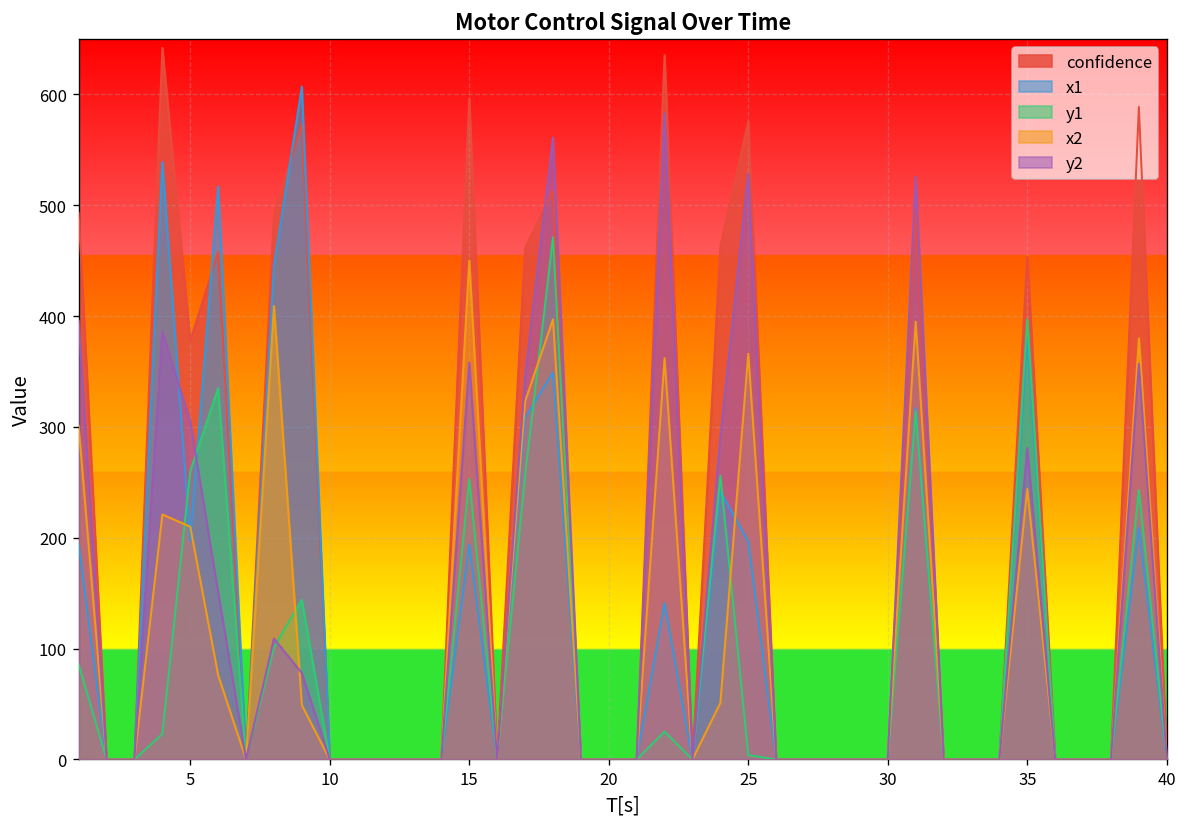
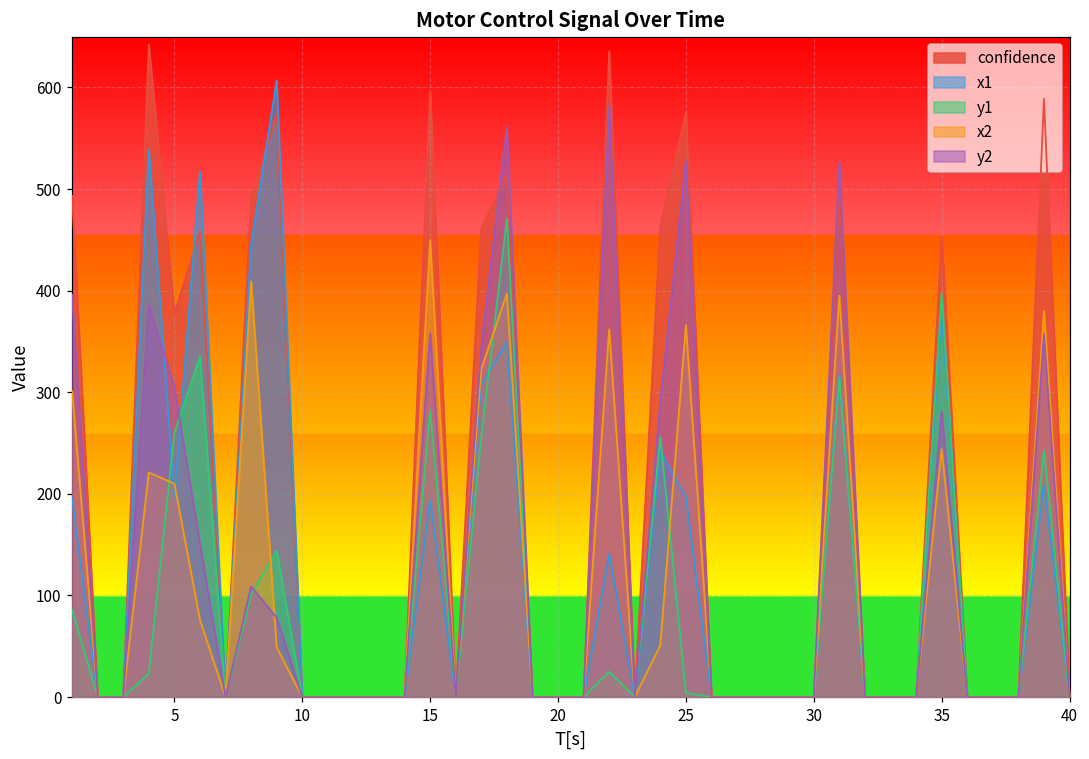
  {
    "confidence": {
      "5": 380,
      "15": 600,
      "25": 580,
      "35": 450
    },
    "x1": {
      "5": 200,
      "15": 190,
      "25": 200,
      "35": 380
    },
    "y1": {
      "5": 260,
-     "15": 250,
+     "15": 280,
      "25": 0,
      "35": 400
    },
    "x2": {
      "5": 210,
      "15": 450,
      "25": 370,
      "35": 240
    },
    "y2": {
      "5": 310,
      "15": 360,
      "25": 530,
      "35": 280
    }
  }
